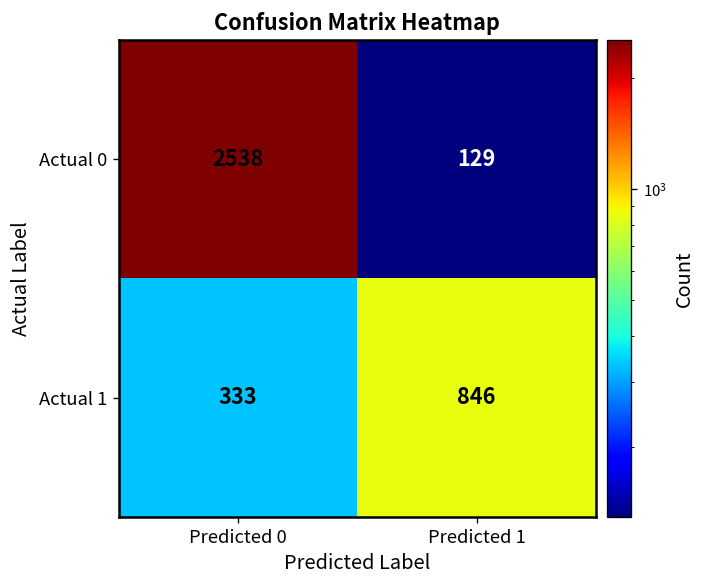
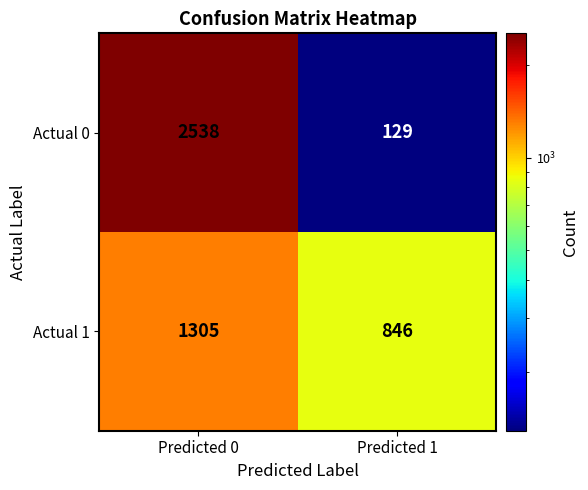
  {
    "Actual 0": {
      "Predicted 0": 2538,
      "Predicted 1": 129
    },
    "Actual 1": {
-     "Predicted 0": 333,
+     "Predicted 0": 1305,
      "Predicted 1": 846
    }
  }
